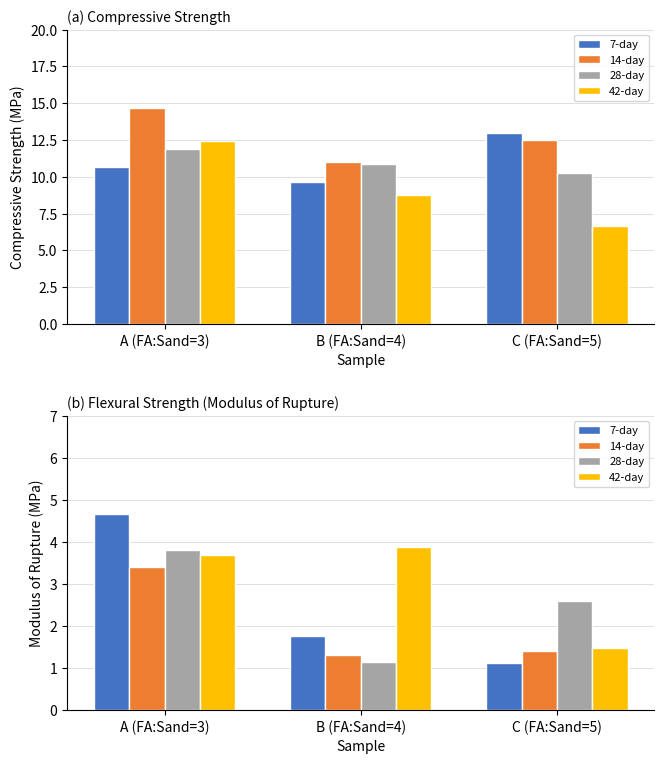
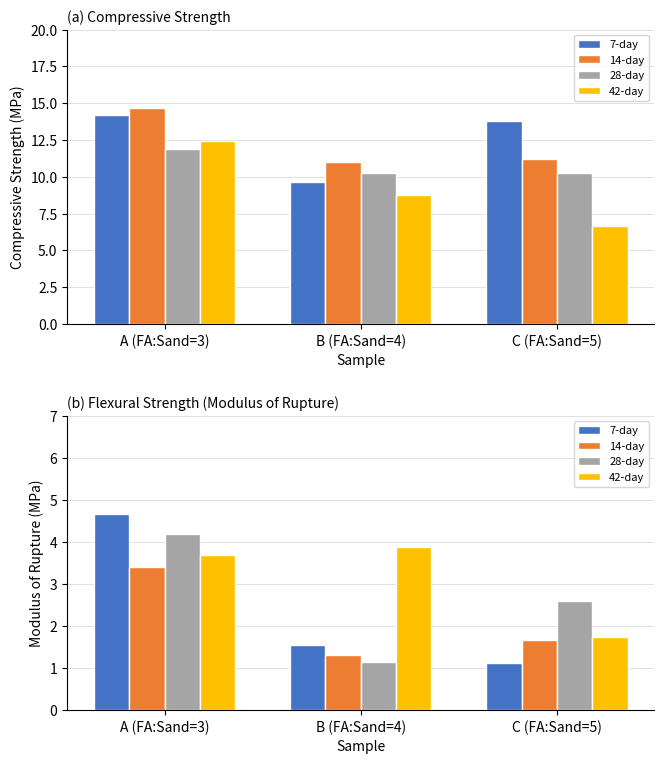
  {
    "(a) Compressive Strength": {
      "7-day": {
-       "A (FA:Sand=3)": 10.7,
+       "A (FA:Sand=3)": 14.2,
        "B (FA:Sand=4)": 9.7,
-       "C (FA:Sand=5)": 13.0
+       "C (FA:Sand=5)": 13.8
      },
      "14-day": {
        "A (FA:Sand=3)": 14.7,
        "B (FA:Sand=4)": 11.0,
-       "C (FA:Sand=5)": 12.5
+       "C (FA:Sand=5)": 11.2
      },
      "28-day": {
        "A (FA:Sand=3)": 11.9,
-       "B (FA:Sand=4)": 10.9,
+       "B (FA:Sand=4)": 10.3,
        "C (FA:Sand=5)": 10.3
      },
      "42-day": {
        "A (FA:Sand=3)": 12.5,
        "B (FA:Sand=4)": 8.8,
        "C (FA:Sand=5)": 6.7
      }
    },
    "(b) Flexural Strength (Modulus of Rupture)": {
      "7-day": {
        "A (FA:Sand=3)": 4.7,
-       "B (FA:Sand=4)": 1.8,
+       "B (FA:Sand=4)": 1.5,
        "C (FA:Sand=5)": 1.1
      },
      "14-day": {
        "A (FA:Sand=3)": 3.4,
        "B (FA:Sand=4)": 1.3,
-       "C (FA:Sand=5)": 1.4
+       "C (FA:Sand=5)": 1.7
      },
      "28-day": {
-       "A (FA:Sand=3)": 3.8,
+       "A (FA:Sand=3)": 4.2,
        "B (FA:Sand=4)": 1.2,
        "C (FA:Sand=5)": 2.6
      },
      "42-day": {
        "A (FA:Sand=3)": 3.7,
        "B (FA:Sand=4)": 3.9,
-       "C (FA:Sand=5)": 1.5
+       "C (FA:Sand=5)": 1.7
      }
    }
  }
